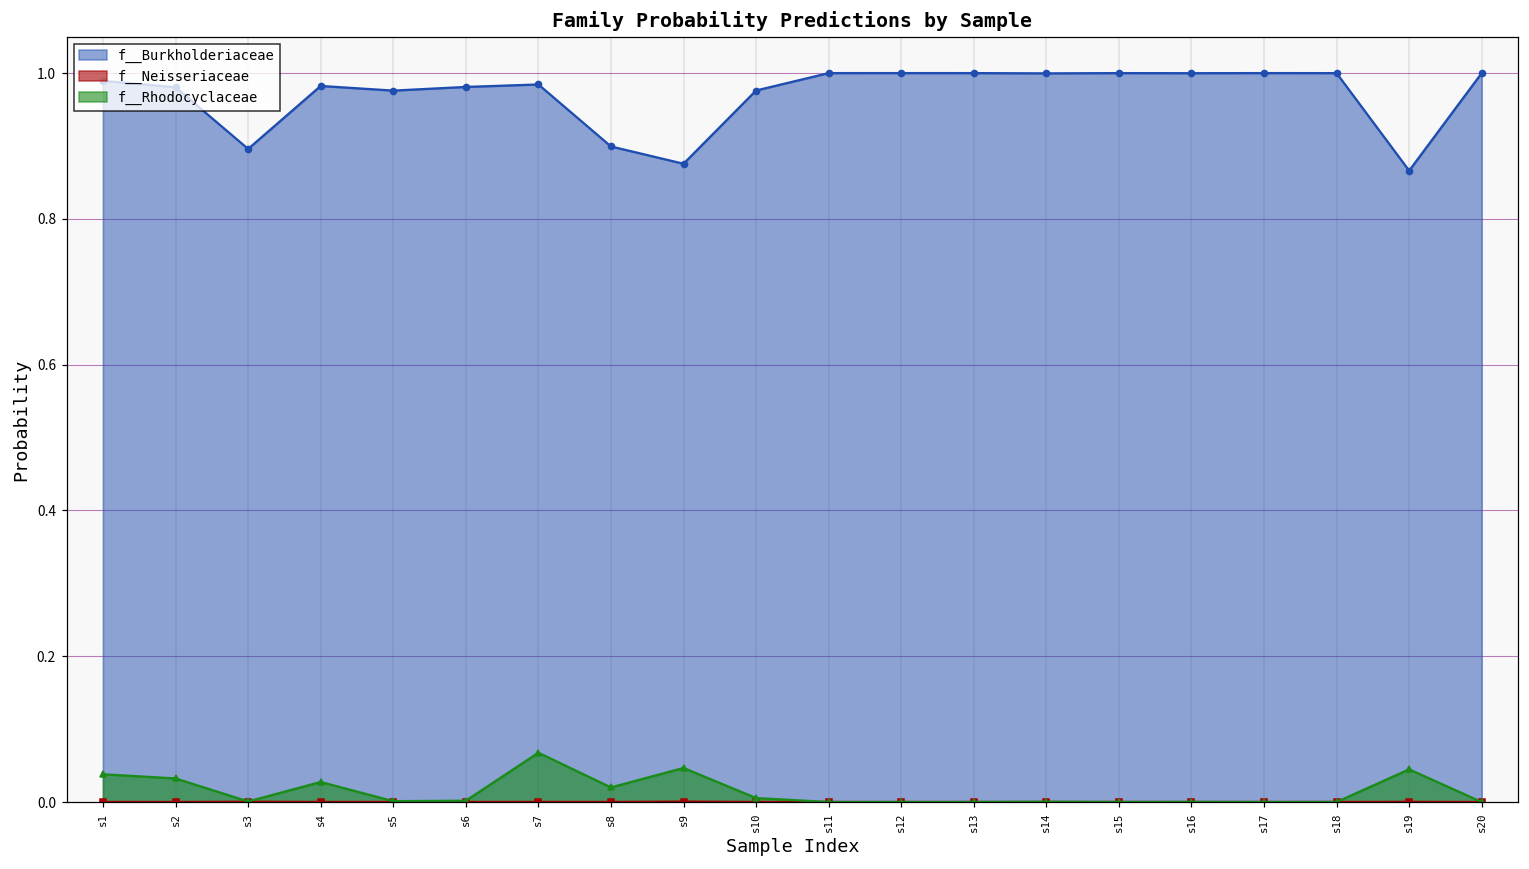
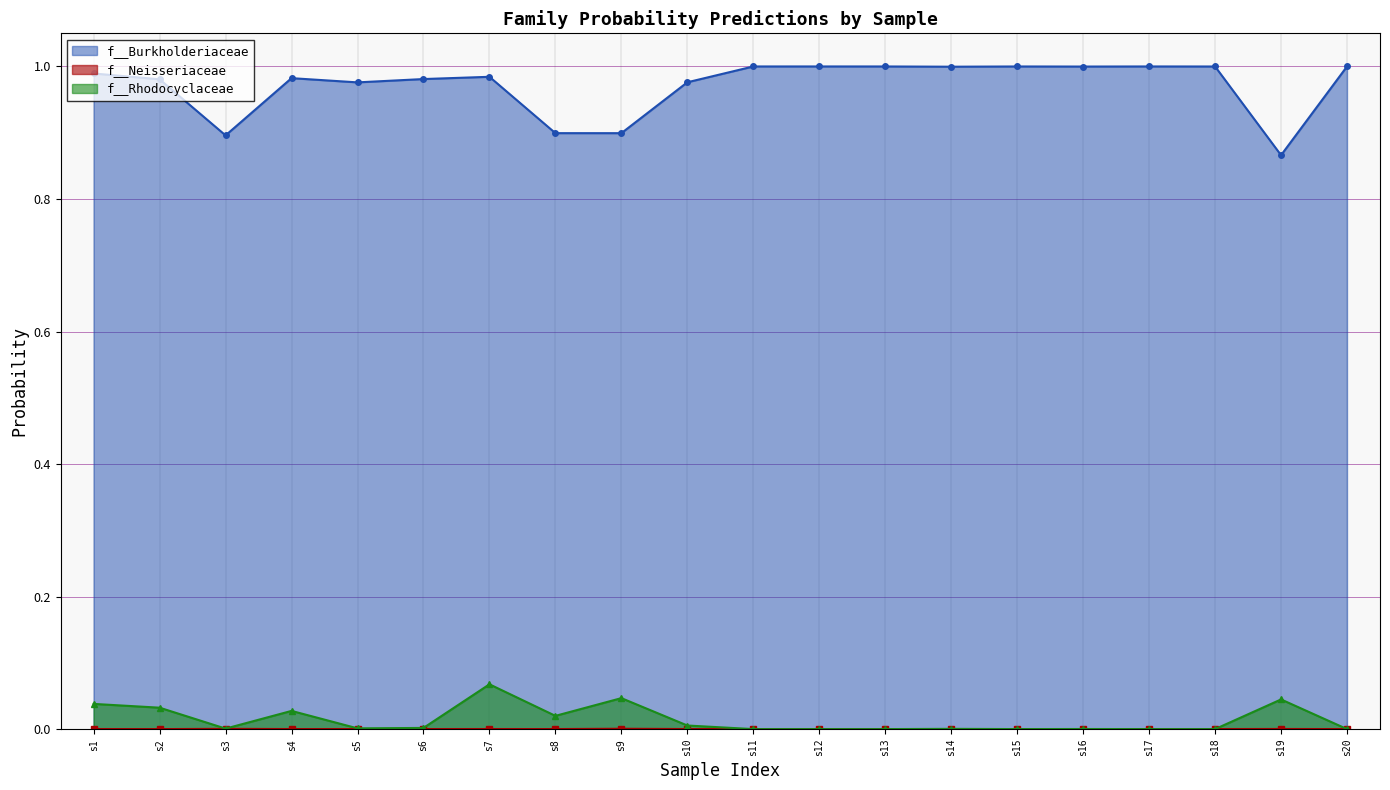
  {
    "f__Burkholderiaceae": {
      "s3": 0.90,
      "s4": 0.98,
      "s5": 0.98,
      "s6": 0.98,
      "s7": 0.98,
      "s8": 0.90,
-     "s9": 0.88,
+     "s9": 0.90,
      "s10": 0.98,
      "s11": 1.00,
      "s12": 1.00,
      "s13": 1.00,
      "s14": 1.00,
      "s15": 1.00,
      "s16": 1.00,
      "s17": 1.00,
      "s18": 1.00,
      "s19": 0.87,
      "s20": 1.00
    },
    "f__Neisseriaceae": {
      "s1": 0.00,
      "s2": 0.00,
      "s4": 0.00,
      "s7": 0.00,
      "s8": 0.00,
      "s9": 0.00,
      "s10": 0.00,
      "s19": 0.00
    },
    "f__Rhodocyclaceae": {
      "s1": 0.04,
      "s2": 0.03,
      "s4": 0.03,
      "s7": 0.07,
      "s8": 0.02,
      "s9": 0.05,
      "s10": 0.01,
      "s19": 0.04
    }
  }
